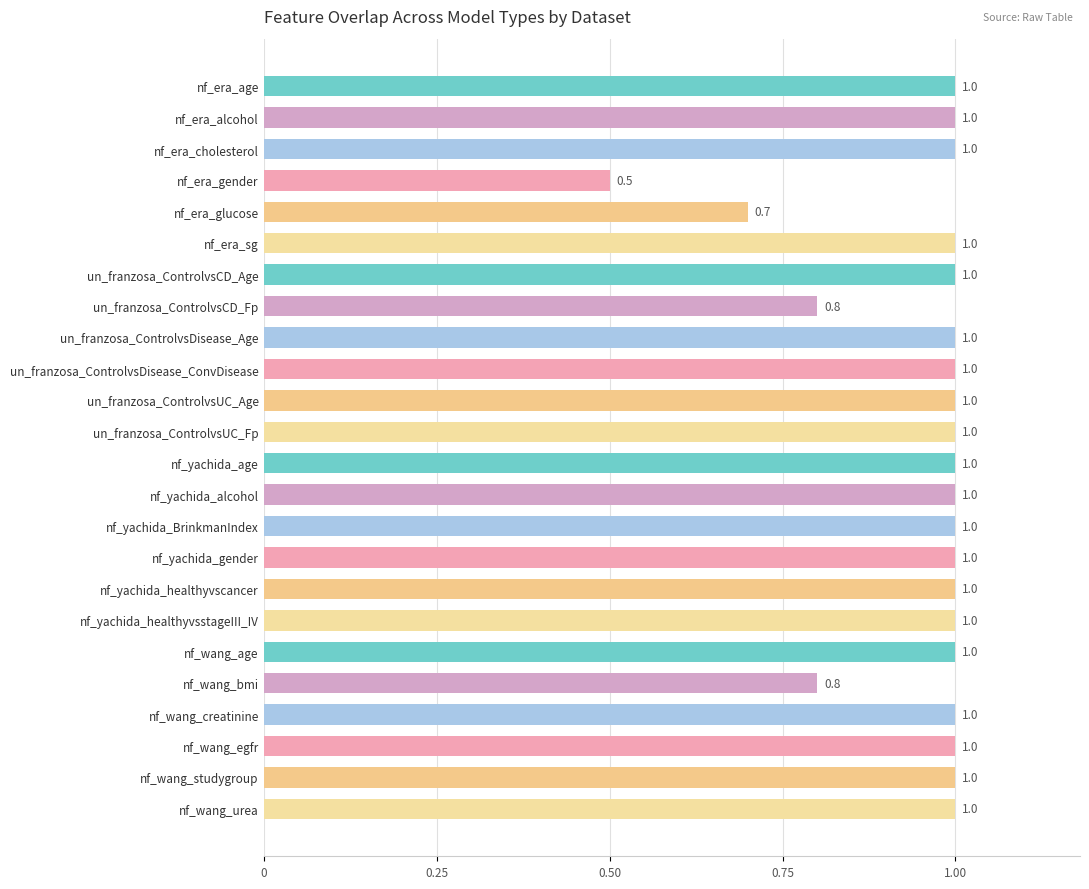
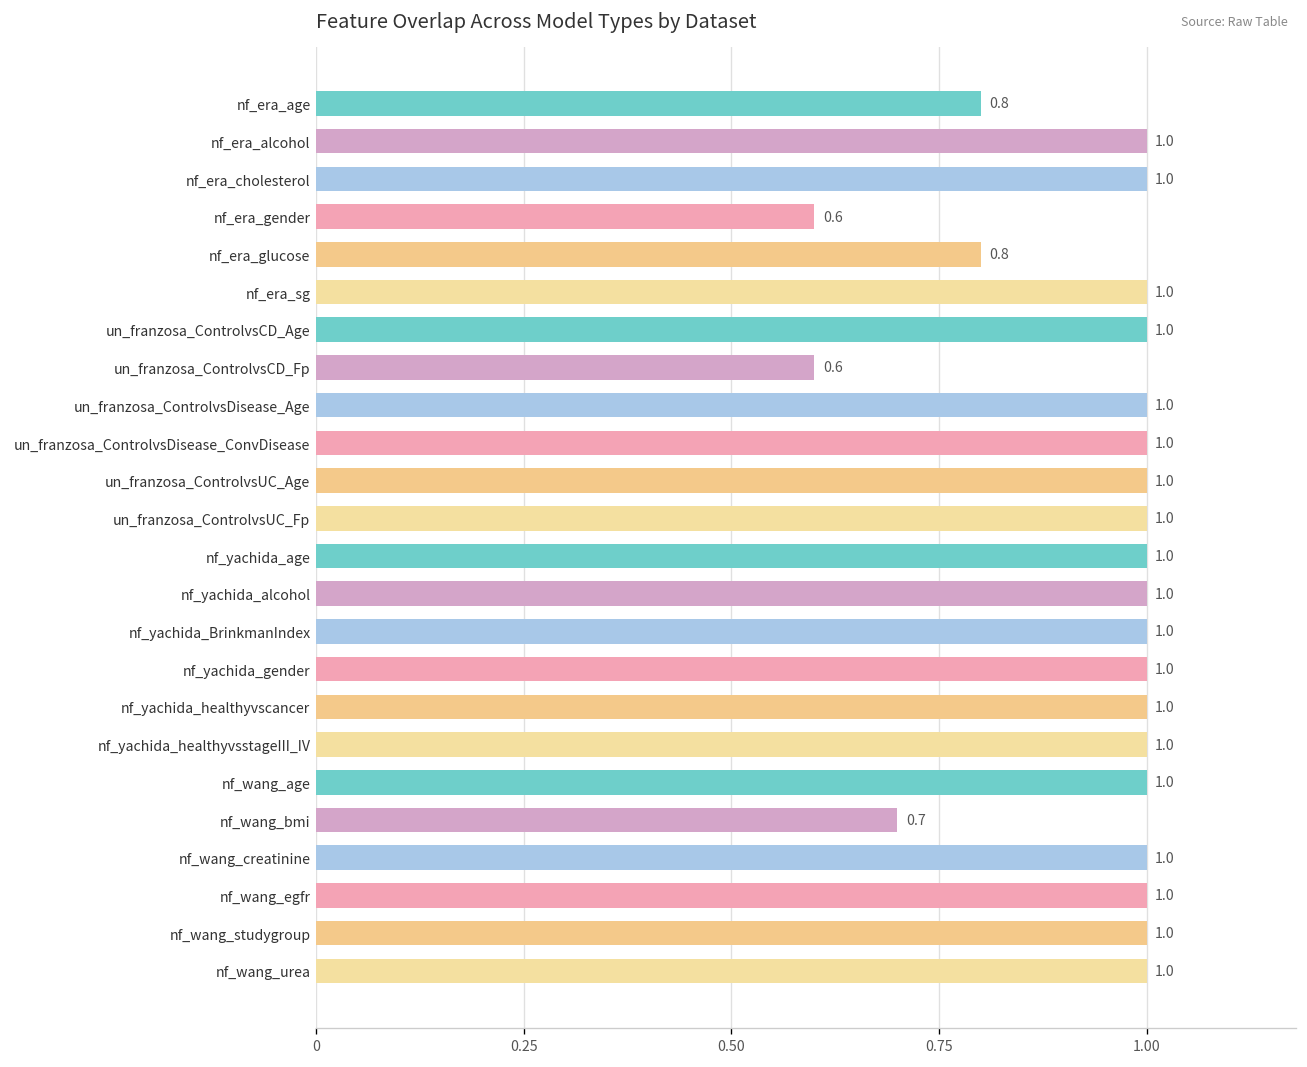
  {
-   "nf_era_age": 1.0,
+   "nf_era_age": 0.8,
    "nf_era_alcohol": 1.0,
    "nf_era_cholesterol": 1.0,
-   "nf_era_gender": 0.5,
-   "nf_era_glucose": 0.7,
+   "nf_era_gender": 0.6,
+   "nf_era_glucose": 0.8,
    "nf_era_sg": 1.0,
    "un_franzosa_ControlvsCD_Age": 1.0,
-   "un_franzosa_ControlvsCD_Fp": 0.8,
+   "un_franzosa_ControlvsCD_Fp": 0.6,
    "un_franzosa_ControlvsDisease_Age": 1.0,
    "un_franzosa_ControlvsDisease_ConvDisease": 1.0,
    "un_franzosa_ControlvsUC_Age": 1.0,
    "un_franzosa_ControlvsUC_Fp": 1.0,
    "nf_yachida_age": 1.0,
    "nf_yachida_alcohol": 1.0,
    "nf_yachida_BrinkmanIndex": 1.0,
    "nf_yachida_gender": 1.0,
    "nf_yachida_healthyvscancer": 1.0,
    "nf_yachida_healthyvsstageIII_IV": 1.0,
    "nf_wang_age": 1.0,
-   "nf_wang_bmi": 0.8,
+   "nf_wang_bmi": 0.7,
    "nf_wang_creatinine": 1.0,
    "nf_wang_egfr": 1.0,
    "nf_wang_studygroup": 1.0,
    "nf_wang_urea": 1.0
  }
